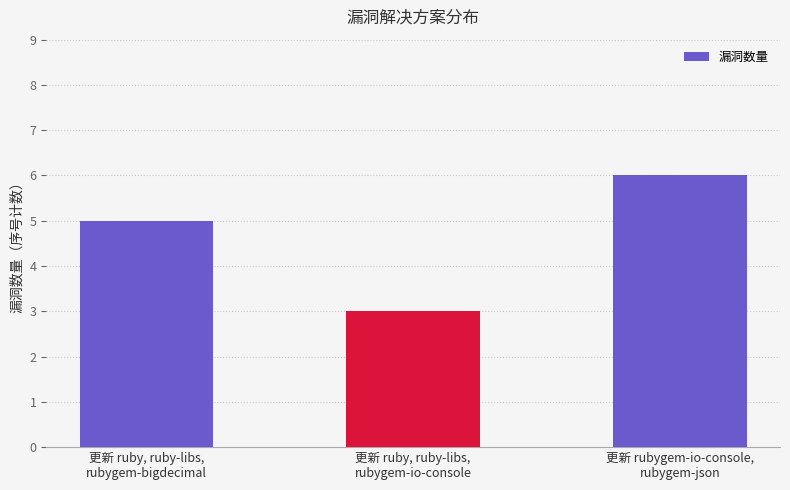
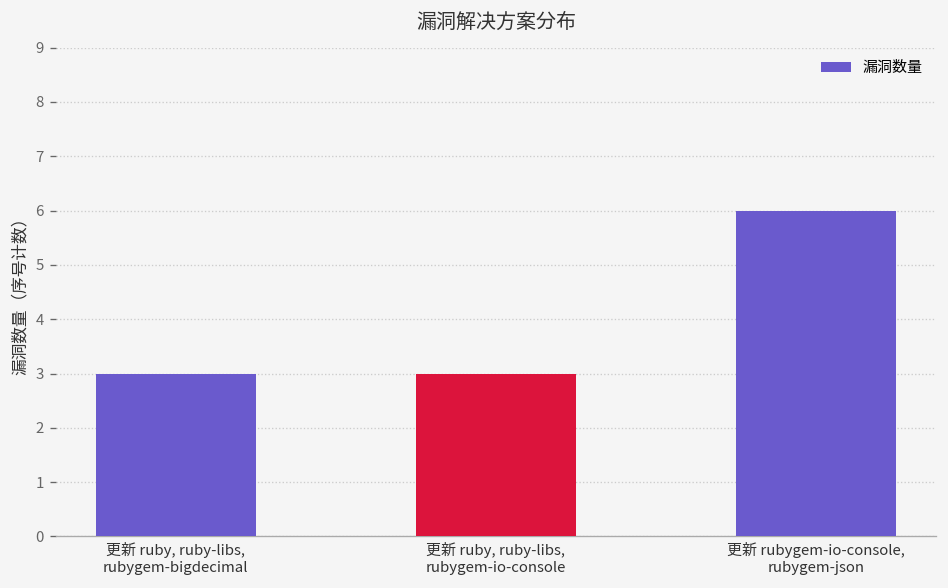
  {
-   "更新 ruby, ruby-libs, rubygem-bigdecimal": 5,
+   "更新 ruby, ruby-libs, rubygem-bigdecimal": 3,
    "更新 ruby, ruby-libs, rubygem-io-console": 3,
    "更新 rubygem-io-console, rubygem-json": 6
  }
